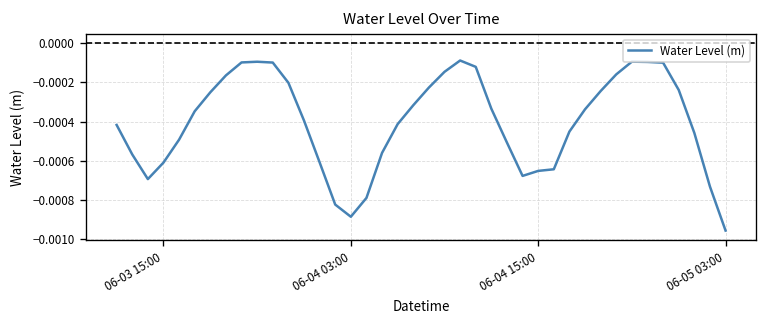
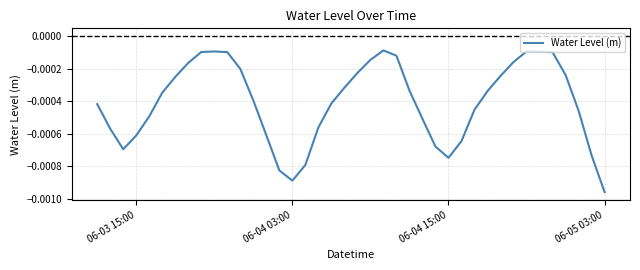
  {
    "06-03 15:00": -0.00061,
    "06-04 03:00": -0.00089,
-   "06-04 15:00": -0.00065,
+   "06-04 15:00": -0.00075,
    "06-05 03:00": -0.00096
  }
